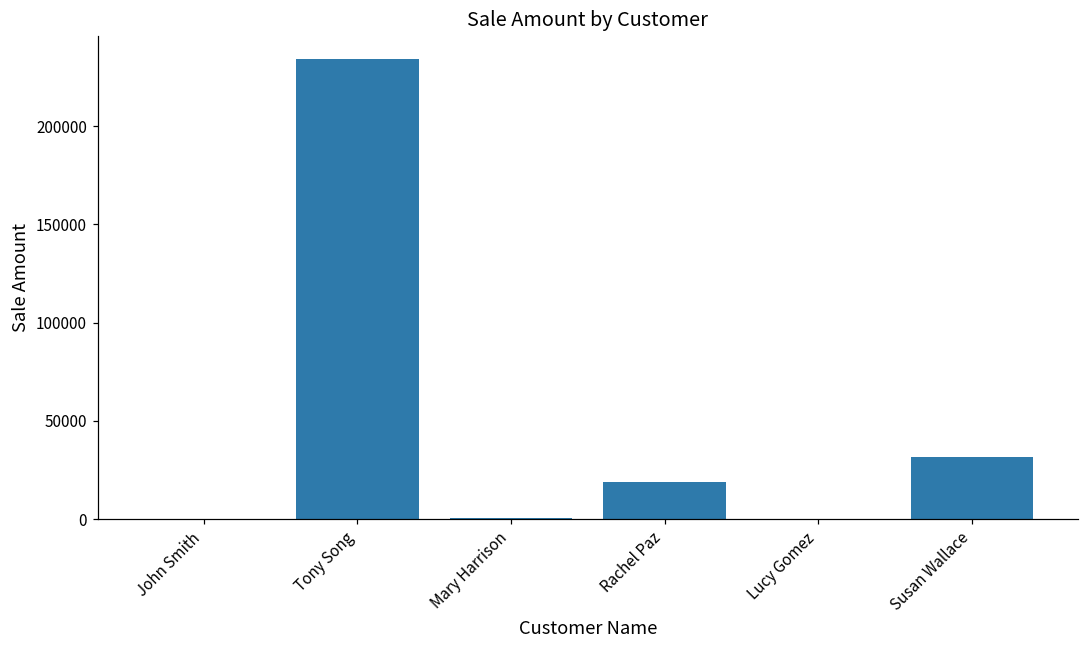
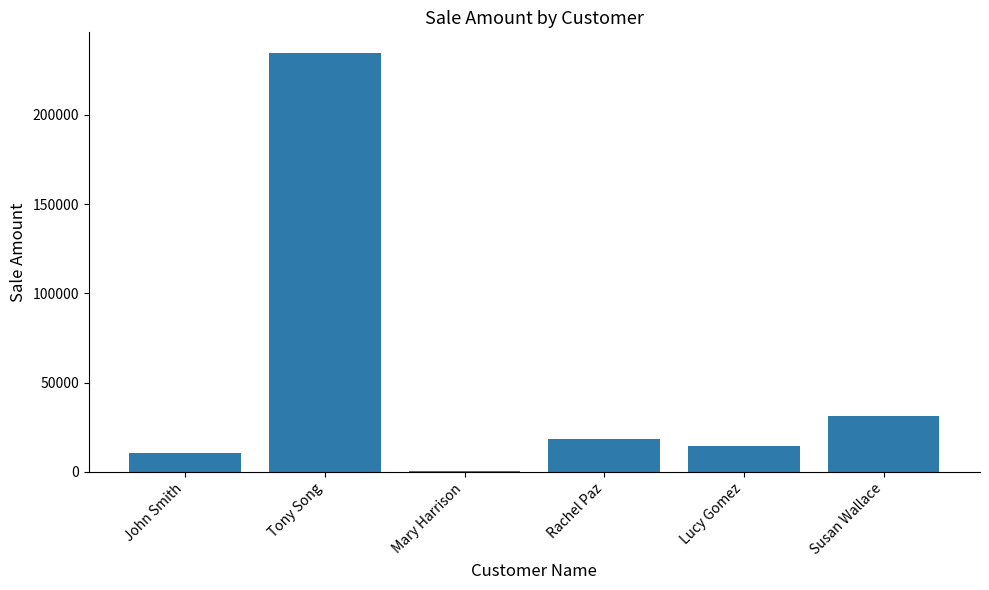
  {
-   "John Smith": 0,
+   "John Smith": 11000,
    "Tony Song": 234000,
    "Rachel Paz": 19000,
-   "Lucy Gomez": 0,
+   "Lucy Gomez": 15000,
    "Susan Wallace": 31000
  }
